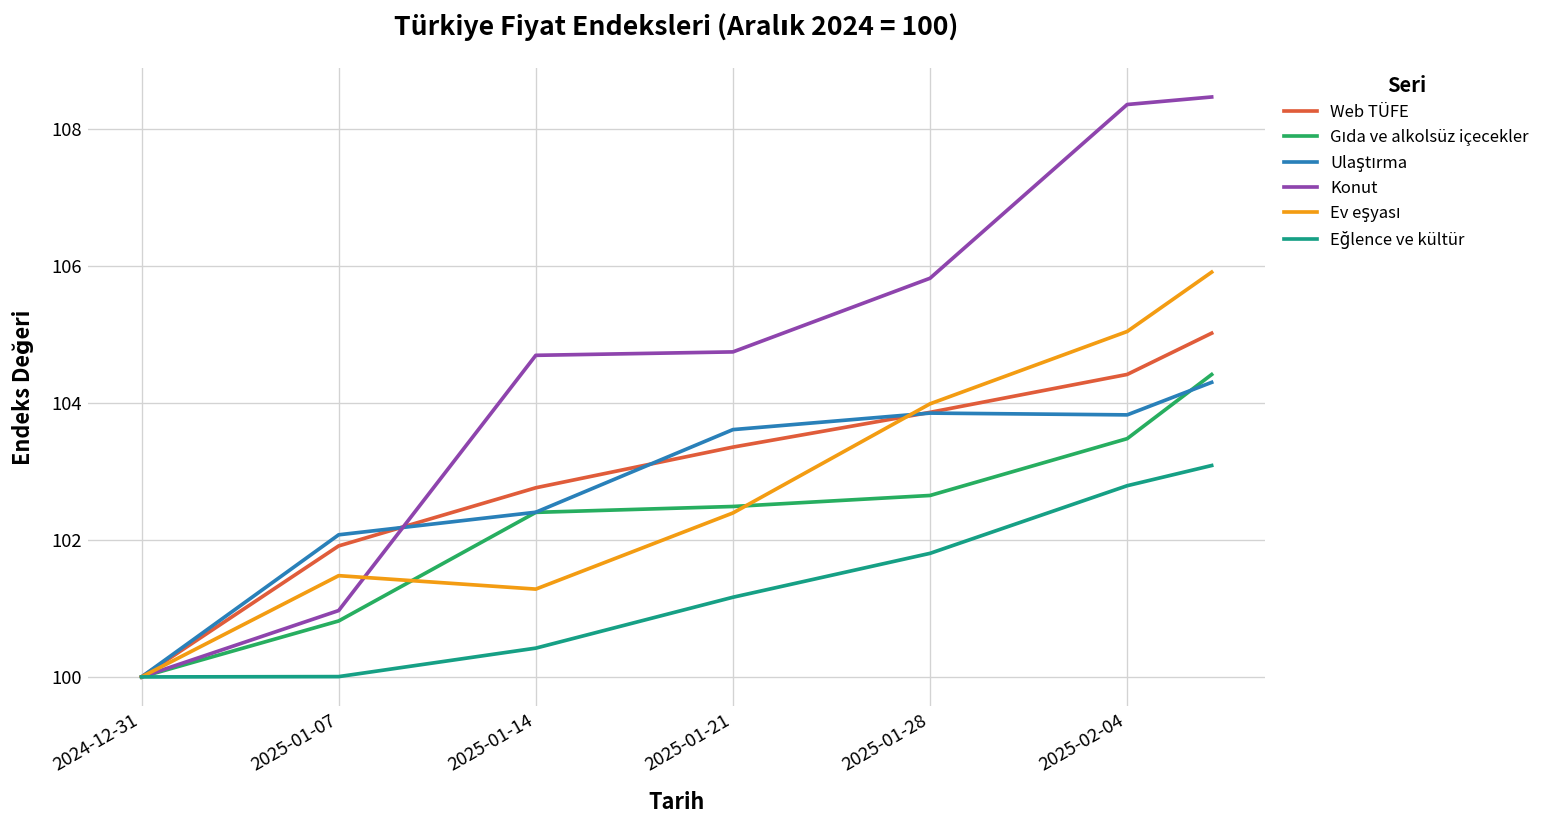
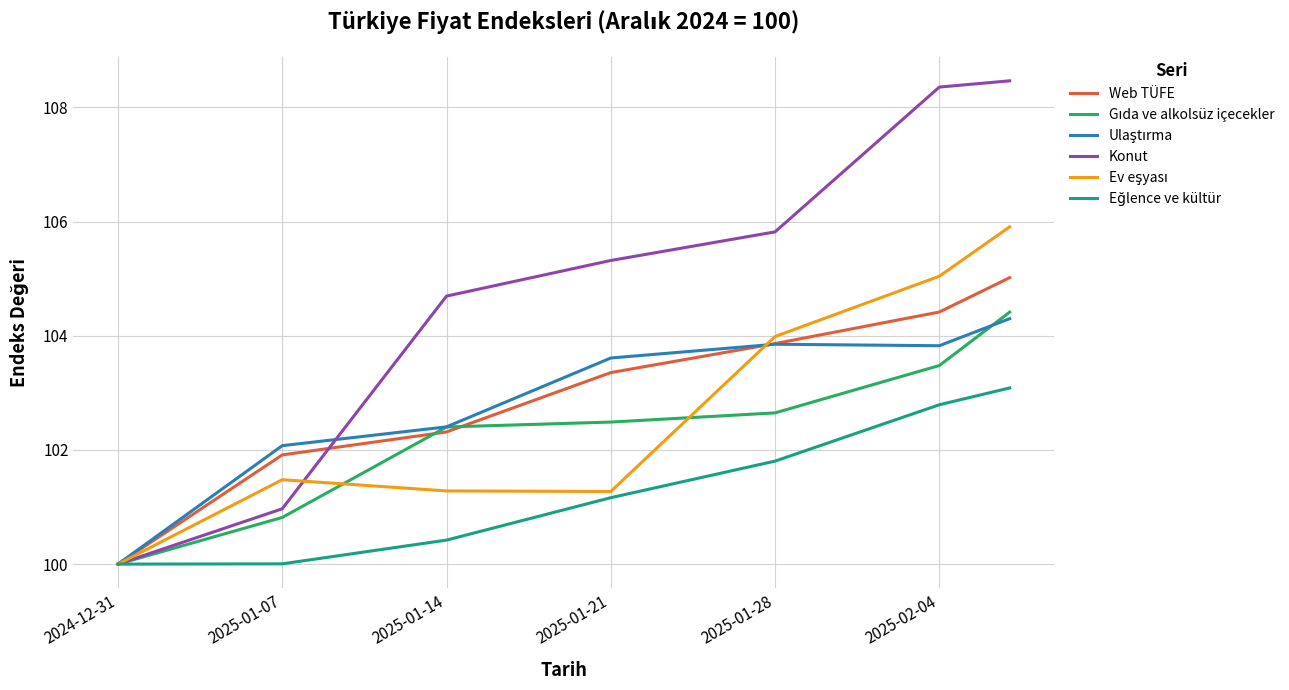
  {
    "Web TÜFE": {
      "2025-01-07": 101.9,
-     "2025-01-14": 102.8,
+     "2025-01-14": 102.3,
      "2025-01-21": 103.4,
      "2025-02-04": 104.4
    },
    "Ulaştırma": {
      "2025-01-07": 102.1,
      "2025-01-21": 103.6,
      "2025-02-04": 103.8
    },
    "Konut": {
      "2025-01-07": 101.0,
      "2025-01-14": 104.7,
-     "2025-01-21": 104.7,
+     "2025-01-21": 105.3,
      "2025-01-28": 105.8,
      "2025-02-04": 108.4
    },
    "Ev eşyası": {
      "2025-01-07": 101.5,
      "2025-01-14": 101.3,
-     "2025-01-21": 102.4,
+     "2025-01-21": 101.3,
      "2025-01-28": 104.0,
      "2025-02-04": 105.0
    }
  }
